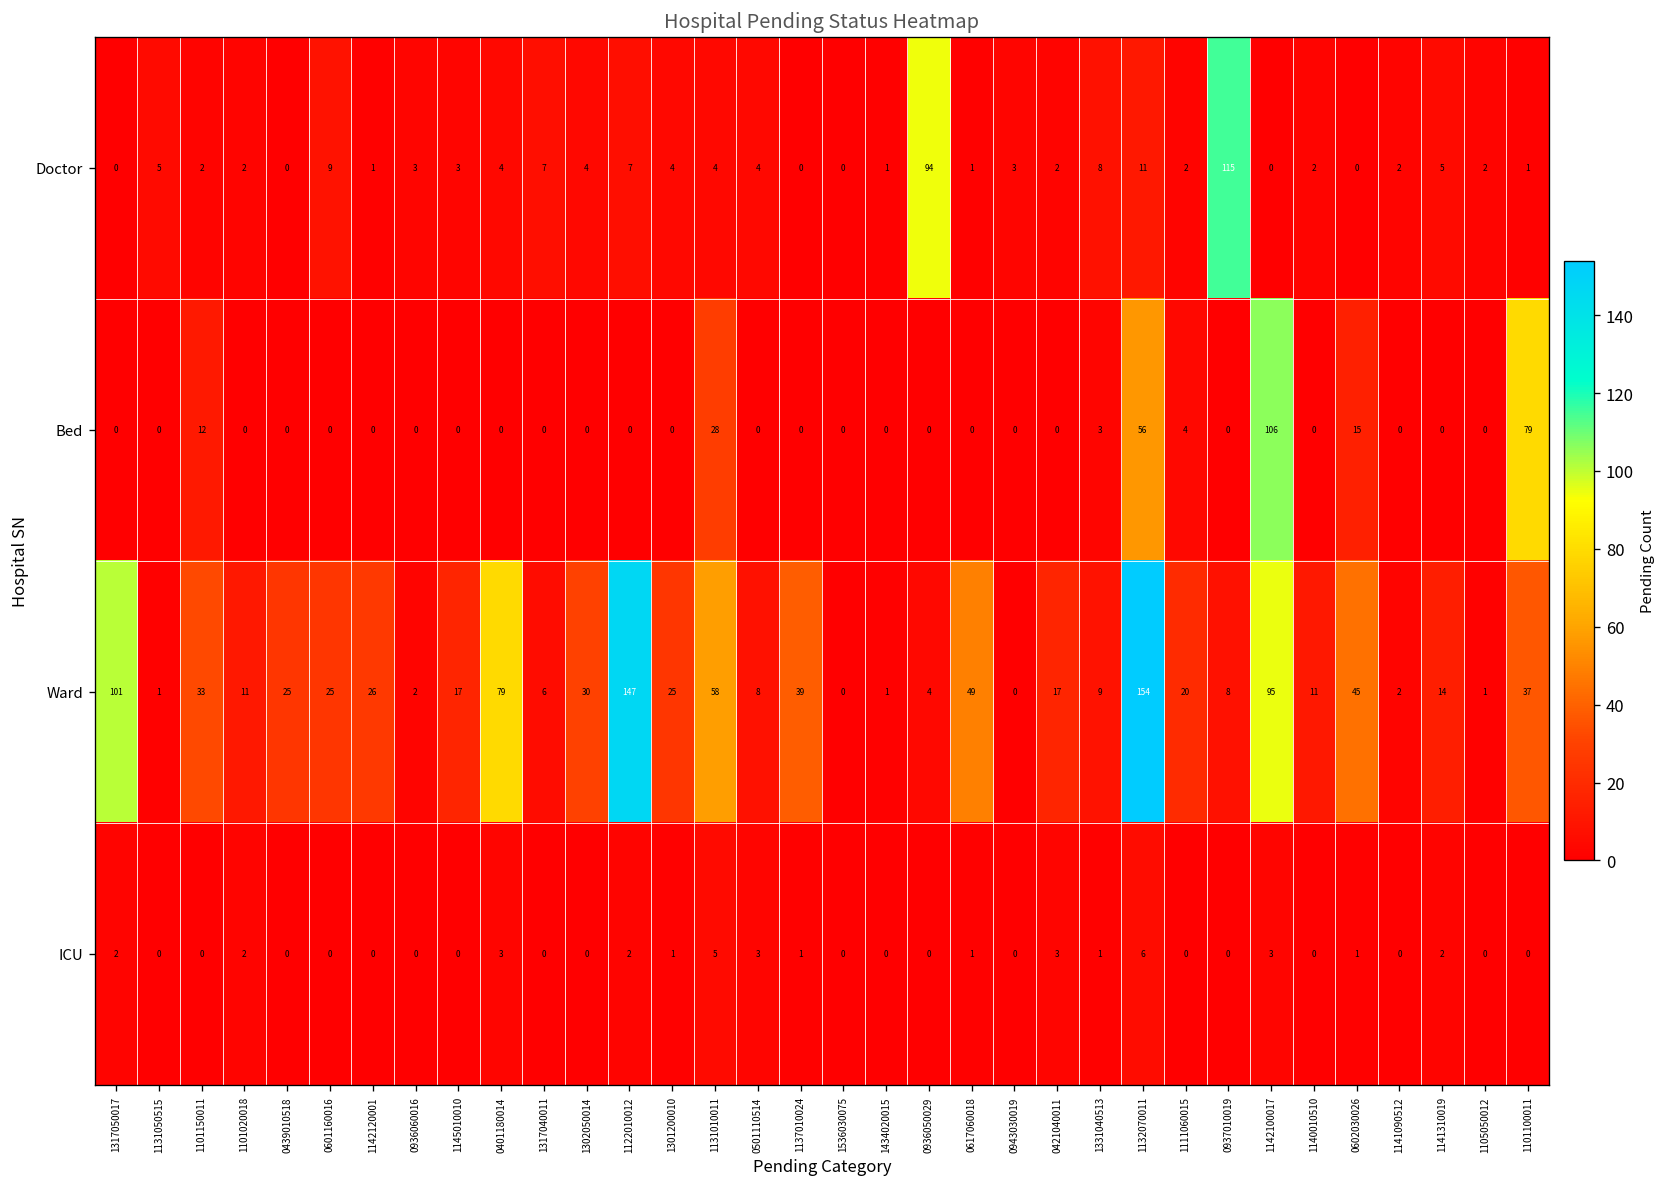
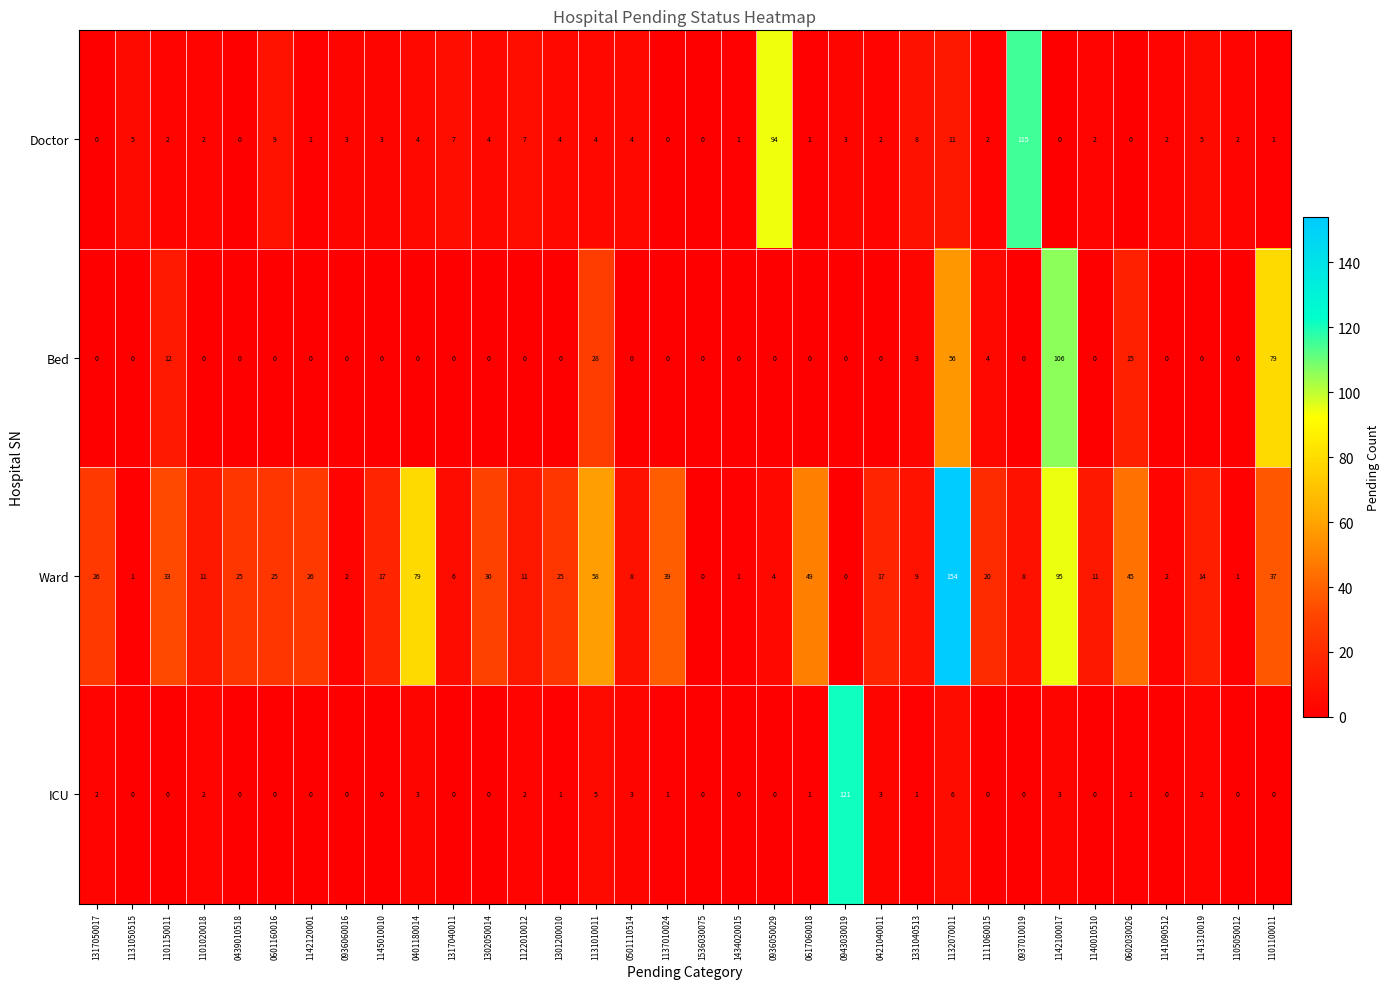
  {
    "Doctor": {
      "1317050017": 0,
      "1131050515": 5,
      "1101150011": 2,
      "1101020018": 2,
      "0439010518": 0,
      "0601160016": 9,
      "1142120001": 1,
      "0936060016": 3,
      "1145010010": 3,
      "0401180014": 4,
      "1317040011": 7,
      "1302050014": 4,
      "1122010012": 7,
      "1301200010": 4,
      "1131010011": 4,
      "0501110514": 4,
      "1137010024": 0,
      "1536030075": 0,
      "1434020015": 1,
      "0936050029": 94,
      "0617060018": 1,
      "0943030019": 3,
      "0421040011": 2,
      "1331040513": 8,
      "1132070011": 11,
      "1111060015": 2,
      "0937010019": 115,
      "1142100017": 0,
      "1140010510": 2,
      "0602030026": 0,
      "1141090512": 2,
      "1141310019": 5,
      "1105050012": 2,
      "1101100011": 1
    },
    "Bed": {
      "1317050017": 0,
      "1131050515": 0,
      "1101150011": 12,
      "1101020018": 0,
      "0439010518": 0,
      "0601160016": 0,
      "1142120001": 0,
      "0936060016": 0,
      "1145010010": 0,
      "0401180014": 0,
      "1317040011": 0,
      "1302050014": 0,
      "1122010012": 0,
      "1301200010": 0,
      "1131010011": 28,
      "0501110514": 0,
      "1137010024": 0,
      "1536030075": 0,
      "1434020015": 0,
      "0936050029": 0,
      "0617060018": 0,
      "0943030019": 0,
      "0421040011": 0,
      "1331040513": 3,
      "1132070011": 56,
      "1111060015": 4,
      "0937010019": 0,
      "1142100017": 106,
      "1140010510": 0,
      "0602030026": 15,
      "1141090512": 0,
      "1141310019": 0,
      "1105050012": 0,
      "1101100011": 79
    },
    "Ward": {
-     "1317050017": 101,
+     "1317050017": 26,
      "1131050515": 1,
      "1101150011": 33,
      "1101020018": 11,
      "0439010518": 25,
      "0601160016": 25,
      "1142120001": 26,
      "0936060016": 2,
      "1145010010": 17,
      "0401180014": 79,
      "1317040011": 6,
      "1302050014": 30,
-     "1122010012": 147,
+     "1122010012": 11,
      "1301200010": 25,
      "1131010011": 58,
      "0501110514": 8,
      "1137010024": 39,
      "1536030075": 0,
      "1434020015": 1,
      "0936050029": 4,
      "0617060018": 49,
      "0943030019": 0,
      "0421040011": 17,
      "1331040513": 9,
      "1132070011": 154,
      "1111060015": 20,
      "0937010019": 8,
      "1142100017": 95,
      "1140010510": 11,
      "0602030026": 45,
      "1141090512": 2,
      "1141310019": 14,
      "1105050012": 1,
      "1101100011": 37
    },
    "ICU": {
      "1317050017": 2,
      "1131050515": 0,
      "1101150011": 0,
      "1101020018": 2,
      "0439010518": 0,
      "0601160016": 0,
      "1142120001": 0,
      "0936060016": 0,
      "1145010010": 0,
      "0401180014": 3,
      "1317040011": 0,
      "1302050014": 0,
      "1122010012": 2,
      "1301200010": 1,
      "1131010011": 5,
      "0501110514": 3,
      "1137010024": 1,
      "1536030075": 0,
      "1434020015": 0,
      "0936050029": 0,
      "0617060018": 1,
-     "0943030019": 0,
+     "0943030019": 121,
      "0421040011": 3,
      "1331040513": 1,
      "1132070011": 6,
      "1111060015": 0,
      "0937010019": 0,
      "1142100017": 3,
      "1140010510": 0,
      "0602030026": 1,
      "1141090512": 0,
      "1141310019": 2,
      "1105050012": 0,
      "1101100011": 0
    }
  }
